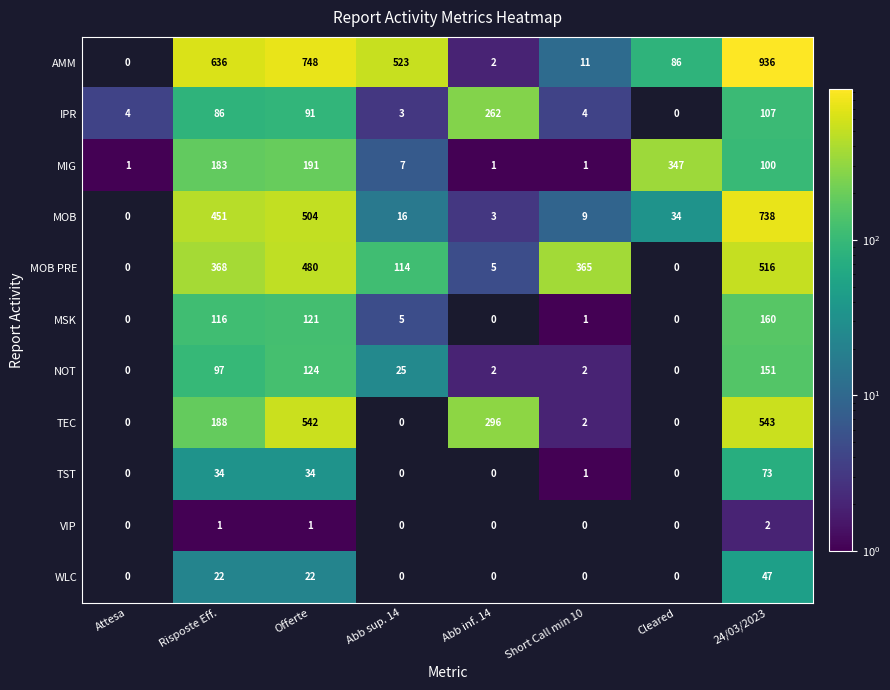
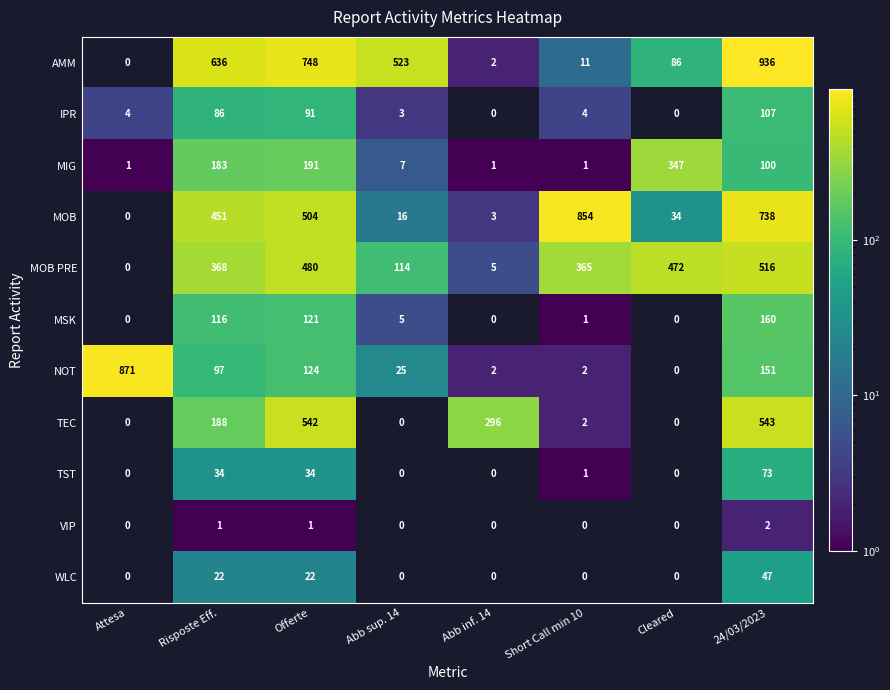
  {
    "AMM": {
      "Attesa": 0,
      "Risposte Eff.": 636,
      "Offerte": 748,
      "Abb sup. 14": 523,
      "Abb inf. 14": 2,
      "Short Call min 10": 11,
      "Cleared": 86,
      "24/03/2023": 936
    },
    "IPR": {
      "Attesa": 4,
      "Risposte Eff.": 86,
      "Offerte": 91,
      "Abb sup. 14": 3,
-     "Abb inf. 14": 262,
+     "Abb inf. 14": 0,
      "Short Call min 10": 4,
      "Cleared": 0,
      "24/03/2023": 107
    },
    "MIG": {
      "Attesa": 1,
      "Risposte Eff.": 183,
      "Offerte": 191,
      "Abb sup. 14": 7,
      "Abb inf. 14": 1,
      "Short Call min 10": 1,
      "Cleared": 347,
      "24/03/2023": 100
    },
    "MOB": {
      "Attesa": 0,
      "Risposte Eff.": 451,
      "Offerte": 504,
      "Abb sup. 14": 16,
      "Abb inf. 14": 3,
-     "Short Call min 10": 9,
+     "Short Call min 10": 854,
      "Cleared": 34,
      "24/03/2023": 738
    },
    "MOB PRE": {
      "Attesa": 0,
      "Risposte Eff.": 368,
      "Offerte": 480,
      "Abb sup. 14": 114,
      "Abb inf. 14": 5,
      "Short Call min 10": 365,
-     "Cleared": 0,
+     "Cleared": 472,
      "24/03/2023": 516
    },
    "MSK": {
      "Attesa": 0,
      "Risposte Eff.": 116,
      "Offerte": 121,
      "Abb sup. 14": 5,
      "Abb inf. 14": 0,
      "Short Call min 10": 1,
      "Cleared": 0,
      "24/03/2023": 160
    },
    "NOT": {
-     "Attesa": 0,
+     "Attesa": 871,
      "Risposte Eff.": 97,
      "Offerte": 124,
      "Abb sup. 14": 25,
      "Abb inf. 14": 2,
      "Short Call min 10": 2,
      "Cleared": 0,
      "24/03/2023": 151
    },
    "TEC": {
      "Attesa": 0,
      "Risposte Eff.": 188,
      "Offerte": 542,
      "Abb sup. 14": 0,
      "Abb inf. 14": 296,
      "Short Call min 10": 2,
      "Cleared": 0,
      "24/03/2023": 543
    },
    "TST": {
      "Attesa": 0,
      "Risposte Eff.": 34,
      "Offerte": 34,
      "Abb sup. 14": 0,
      "Abb inf. 14": 0,
      "Short Call min 10": 1,
      "Cleared": 0,
      "24/03/2023": 73
    },
    "VIP": {
      "Attesa": 0,
      "Risposte Eff.": 1,
      "Offerte": 1,
      "Abb sup. 14": 0,
      "Abb inf. 14": 0,
      "Short Call min 10": 0,
      "Cleared": 0,
      "24/03/2023": 2
    },
    "WLC": {
      "Attesa": 0,
      "Risposte Eff.": 22,
      "Offerte": 22,
      "Abb sup. 14": 0,
      "Abb inf. 14": 0,
      "Short Call min 10": 0,
      "Cleared": 0,
      "24/03/2023": 47
    }
  }
